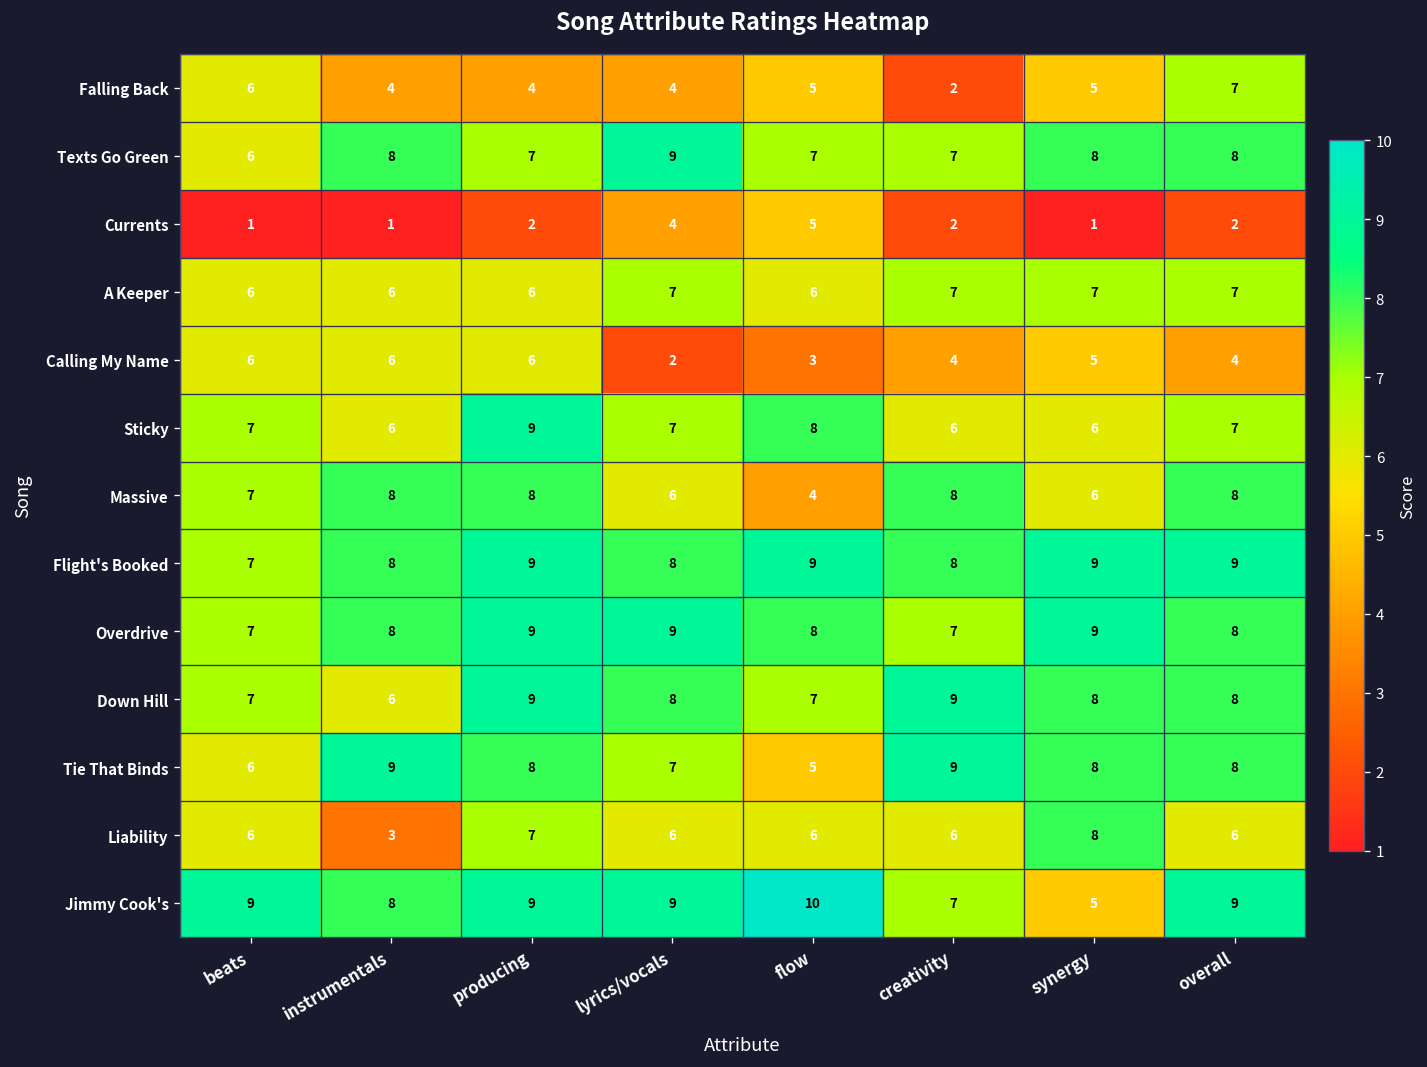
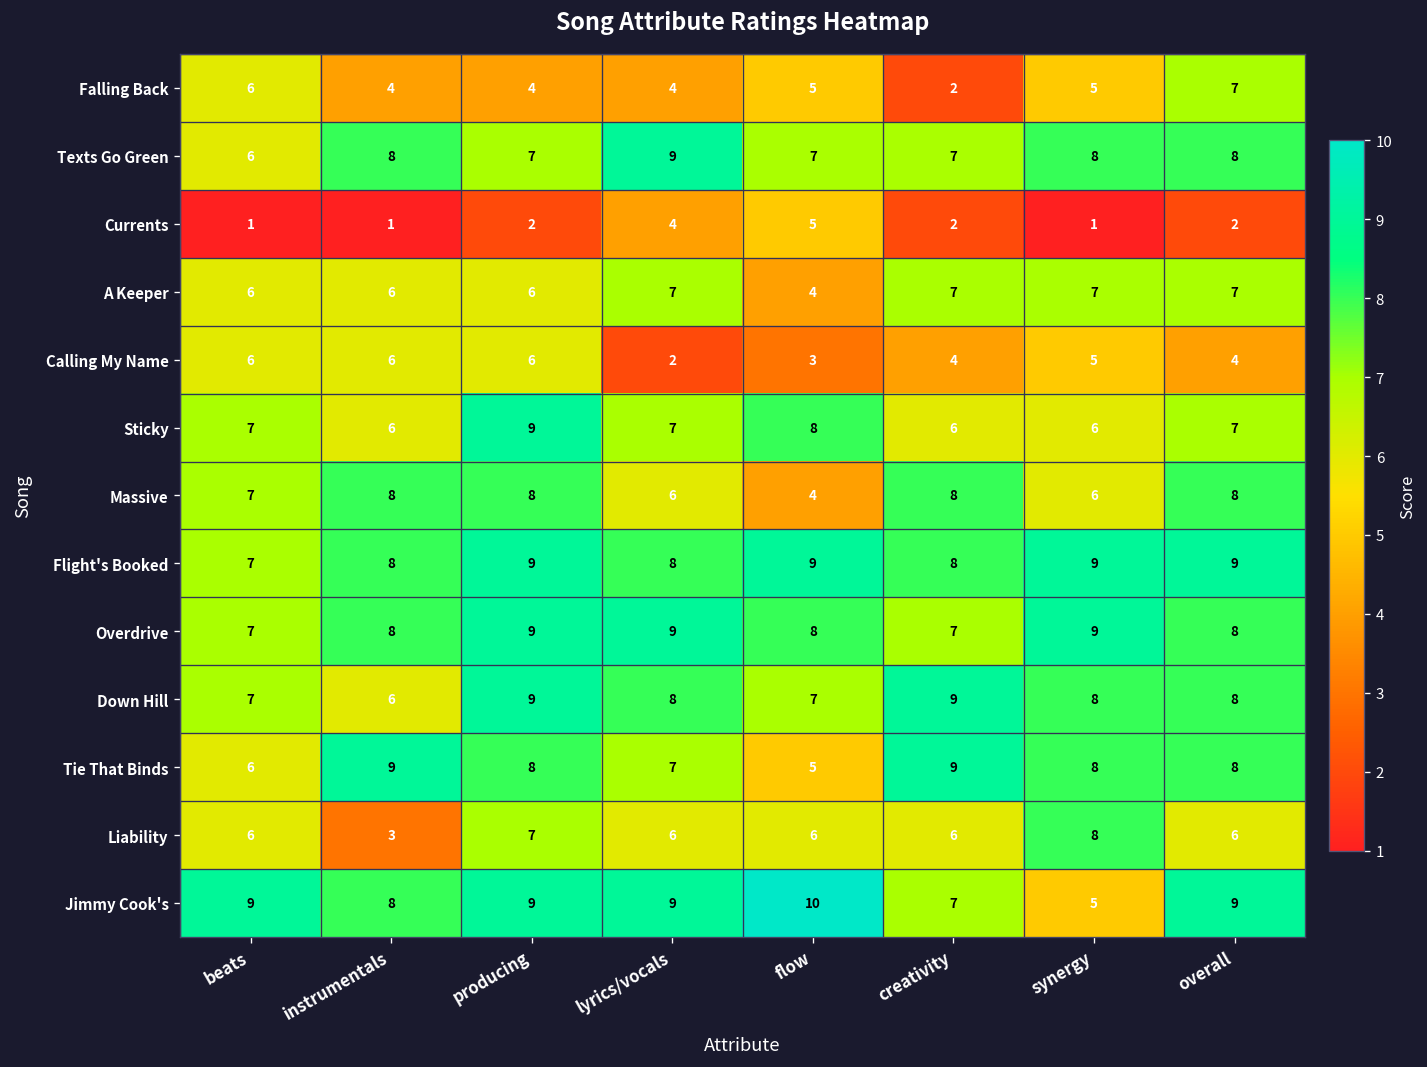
  {
    "Falling Back": {
      "beats": 6,
      "instrumentals": 4,
      "producing": 4,
      "lyrics/vocals": 4,
      "flow": 5,
      "creativity": 2,
      "synergy": 5,
      "overall": 7
    },
    "Texts Go Green": {
      "beats": 6,
      "instrumentals": 8,
      "producing": 7,
      "lyrics/vocals": 9,
      "flow": 7,
      "creativity": 7,
      "synergy": 8,
      "overall": 8
    },
    "Currents": {
      "beats": 1,
      "instrumentals": 1,
      "producing": 2,
      "lyrics/vocals": 4,
      "flow": 5,
      "creativity": 2,
      "synergy": 1,
      "overall": 2
    },
    "A Keeper": {
      "beats": 6,
      "instrumentals": 6,
      "producing": 6,
      "lyrics/vocals": 7,
-     "flow": 6,
+     "flow": 4,
      "creativity": 7,
      "synergy": 7,
      "overall": 7
    },
    "Calling My Name": {
      "beats": 6,
      "instrumentals": 6,
      "producing": 6,
      "lyrics/vocals": 2,
      "flow": 3,
      "creativity": 4,
      "synergy": 5,
      "overall": 4
    },
    "Sticky": {
      "beats": 7,
      "instrumentals": 6,
      "producing": 9,
      "lyrics/vocals": 7,
      "flow": 8,
      "creativity": 6,
      "synergy": 6,
      "overall": 7
    },
    "Massive": {
      "beats": 7,
      "instrumentals": 8,
      "producing": 8,
      "lyrics/vocals": 6,
      "flow": 4,
      "creativity": 8,
      "synergy": 6,
      "overall": 8
    },
    "Flight's Booked": {
      "beats": 7,
      "instrumentals": 8,
      "producing": 9,
      "lyrics/vocals": 8,
      "flow": 9,
      "creativity": 8,
      "synergy": 9,
      "overall": 9
    },
    "Overdrive": {
      "beats": 7,
      "instrumentals": 8,
      "producing": 9,
      "lyrics/vocals": 9,
      "flow": 8,
      "creativity": 7,
      "synergy": 9,
      "overall": 8
    },
    "Down Hill": {
      "beats": 7,
      "instrumentals": 6,
      "producing": 9,
      "lyrics/vocals": 8,
      "flow": 7,
      "creativity": 9,
      "synergy": 8,
      "overall": 8
    },
    "Tie That Binds": {
      "beats": 6,
      "instrumentals": 9,
      "producing": 8,
      "lyrics/vocals": 7,
      "flow": 5,
      "creativity": 9,
      "synergy": 8,
      "overall": 8
    },
    "Liability": {
      "beats": 6,
      "instrumentals": 3,
      "producing": 7,
      "lyrics/vocals": 6,
      "flow": 6,
      "creativity": 6,
      "synergy": 8,
      "overall": 6
    },
    "Jimmy Cook's": {
      "beats": 9,
      "instrumentals": 8,
      "producing": 9,
      "lyrics/vocals": 9,
      "flow": 10,
      "creativity": 7,
      "synergy": 5,
      "overall": 9
    }
  }
